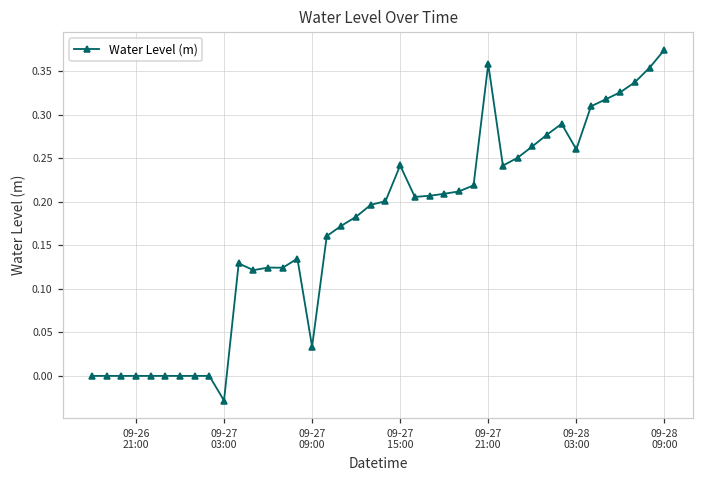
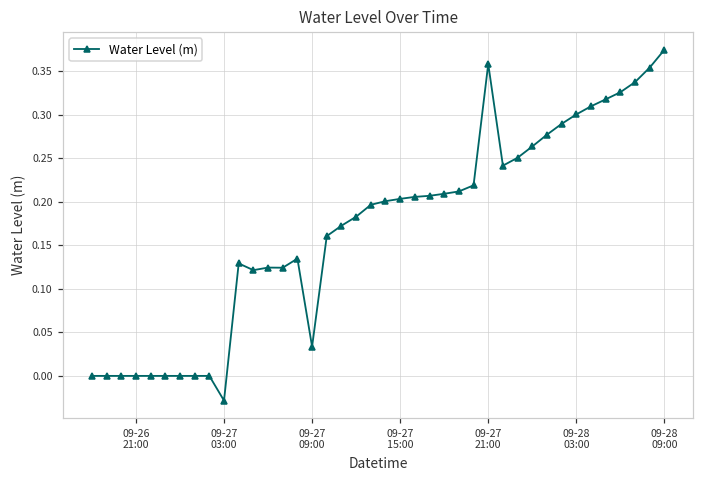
  {
    "09-26 21:00": 0.00,
    "09-27 03:00": -0.03,
    "09-27 09:00": 0.03,
-   "09-27 15:00": 0.24,
+   "09-27 15:00": 0.20,
    "09-27 21:00": 0.36,
-   "09-28 03:00": 0.26,
+   "09-28 03:00": 0.30,
    "09-28 09:00": 0.37
  }
